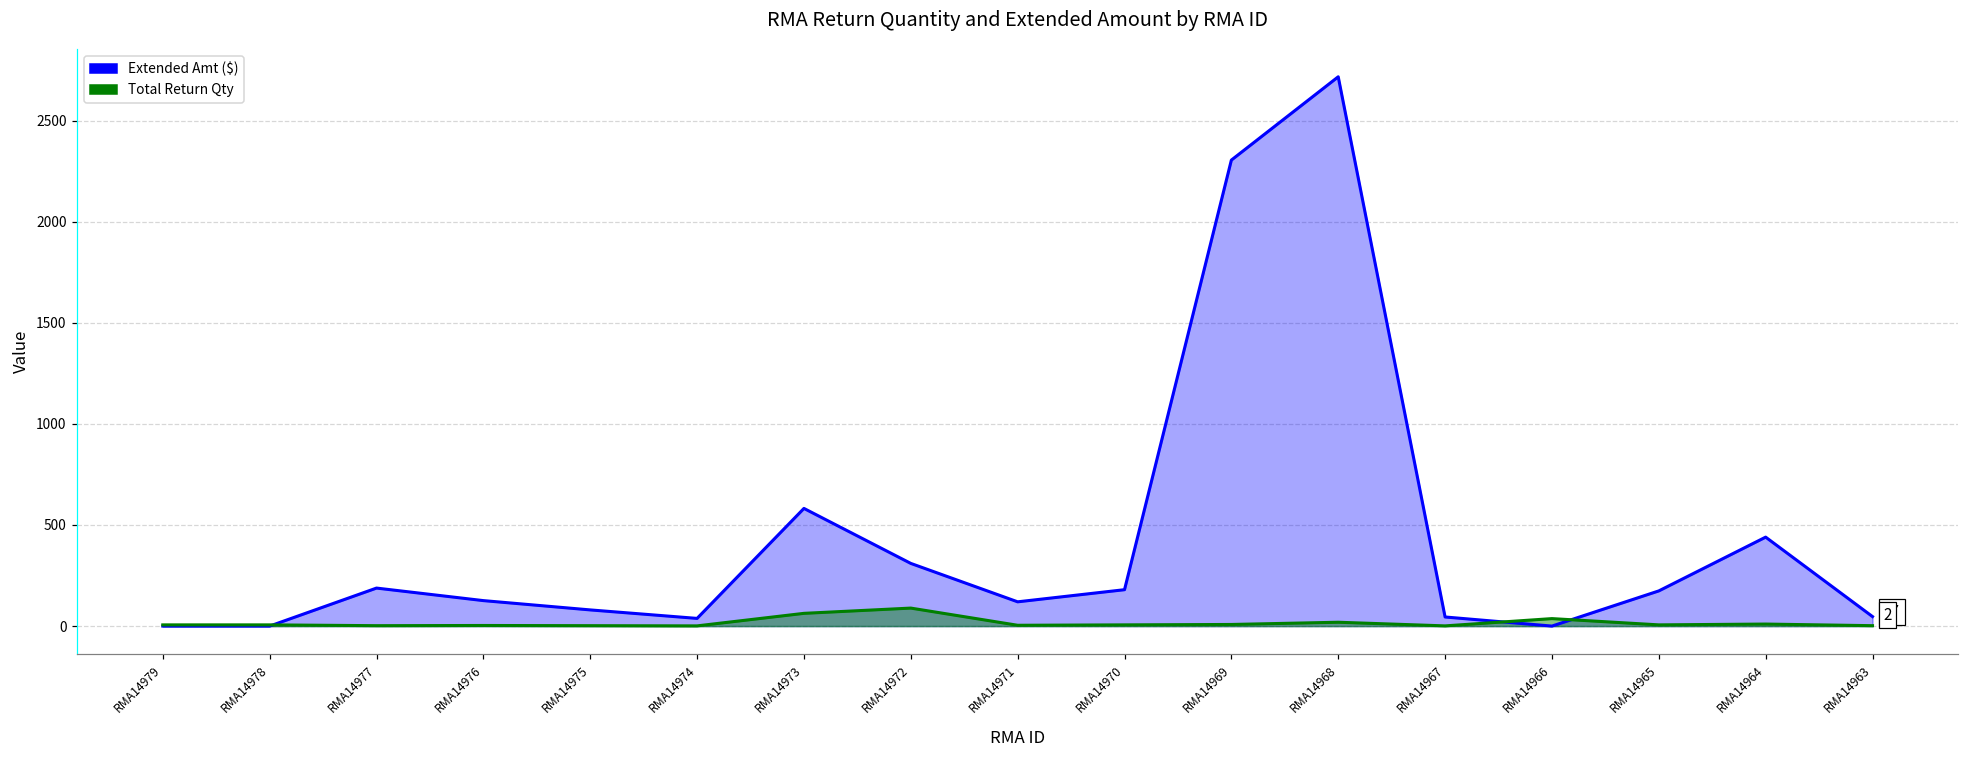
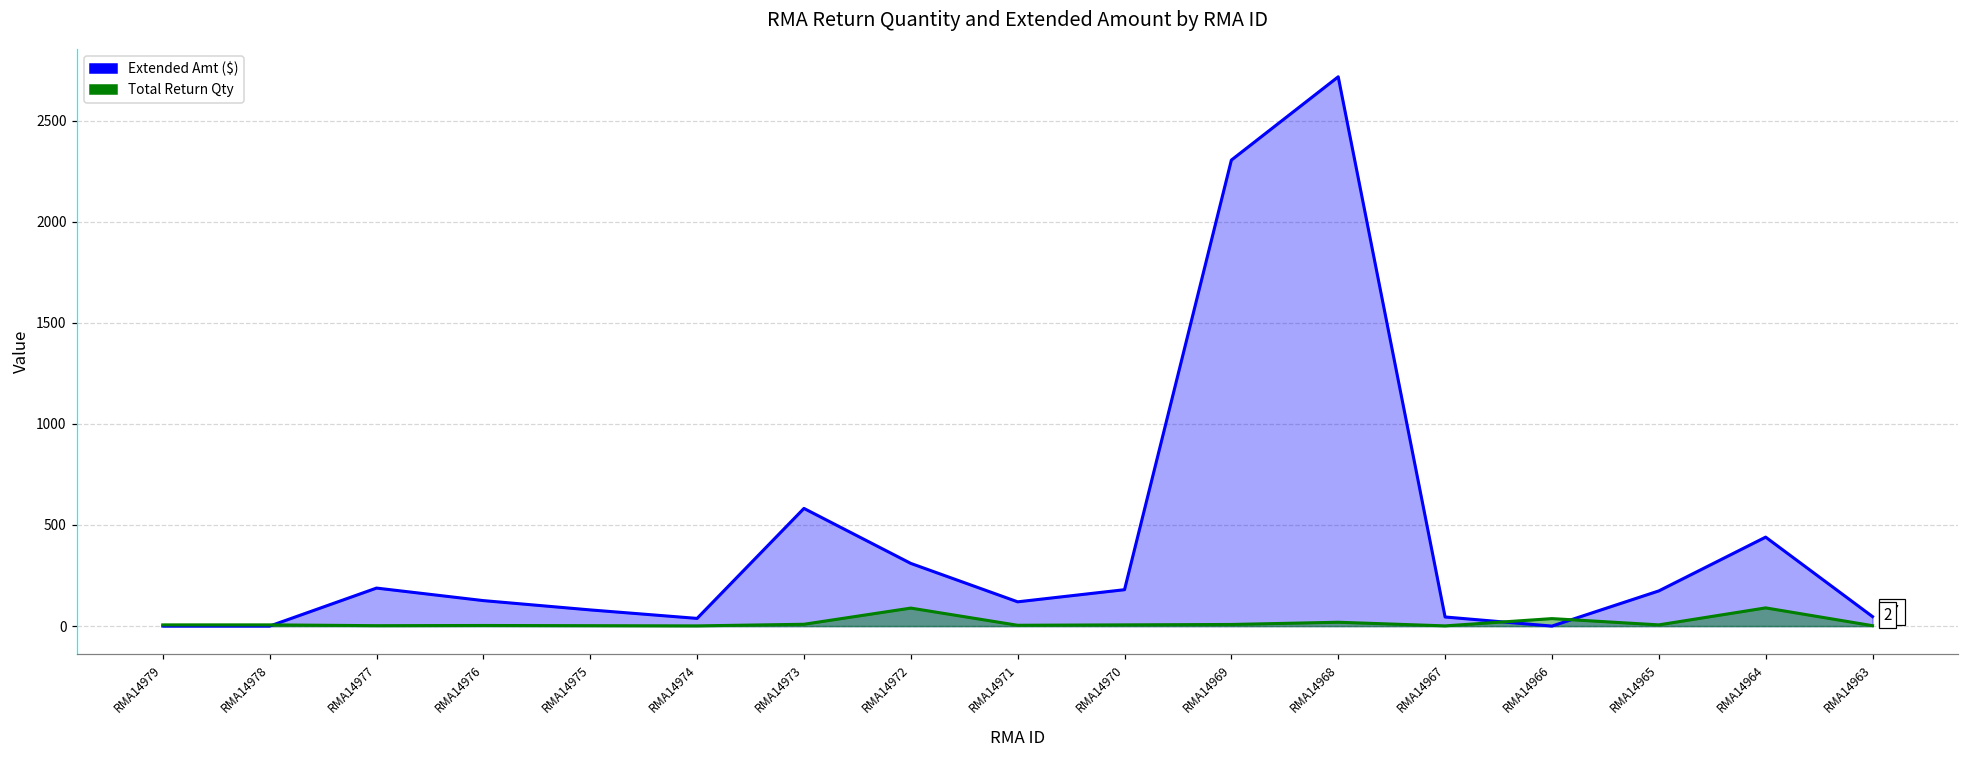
  {
    "Extended Amt ($)": {
      "RMA14977": 190,
      "RMA14976": 130,
      "RMA14975": 80,
      "RMA14974": 40,
      "RMA14973": 580,
      "RMA14972": 310,
      "RMA14971": 120,
      "RMA14970": 180,
      "RMA14969": 2310,
      "RMA14968": 2720,
      "RMA14967": 50,
      "RMA14966": 0,
      "RMA14965": 170,
      "RMA14964": 440
    },
    "Total Return Qty": {
      "RMA14977": 0,
      "RMA14976": 0,
      "RMA14975": 0,
      "RMA14974": 0,
-     "RMA14973": 60,
+     "RMA14973": 10,
      "RMA14972": 90,
      "RMA14971": 0,
      "RMA14970": 10,
      "RMA14969": 10,
      "RMA14968": 20,
      "RMA14967": 0,
      "RMA14966": 40,
      "RMA14965": 10,
-     "RMA14964": 10
+     "RMA14964": 90
    }
  }
